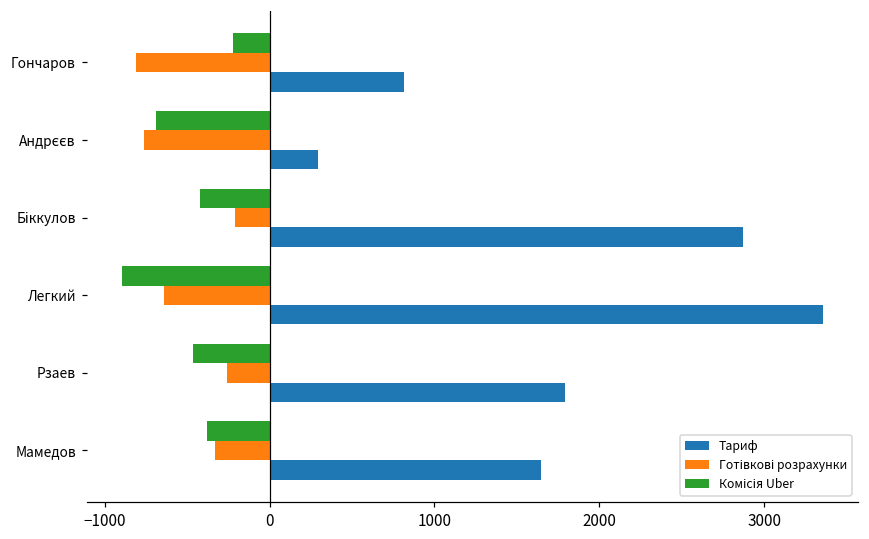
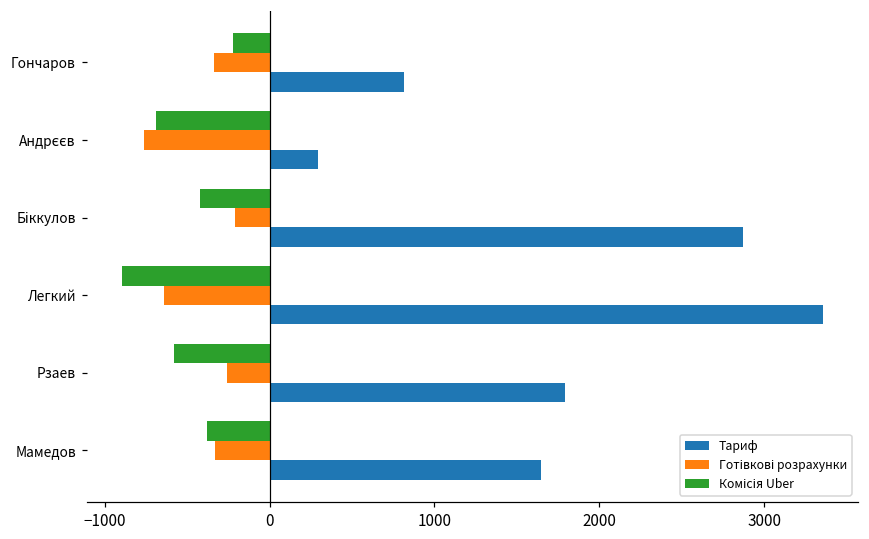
  {
    "Тариф": {
      "Гончаров": 810,
      "Андрєєв": 290,
      "Біккулов": 2870,
      "Легкий": 3360,
      "Рзаев": 1790,
      "Мамедов": 1640
    },
    "Готівкові розрахунки": {
-     "Гончаров": -810,
+     "Гончаров": -340,
      "Андрєєв": -760,
      "Біккулов": -210,
      "Легкий": -640,
      "Рзаев": -260,
      "Мамедов": -330
    },
    "Комісія Uber": {
      "Гончаров": -220,
      "Андрєєв": -690,
      "Біккулов": -420,
      "Легкий": -900,
-     "Рзаев": -460,
+     "Рзаев": -580,
      "Мамедов": -380
    }
  }
